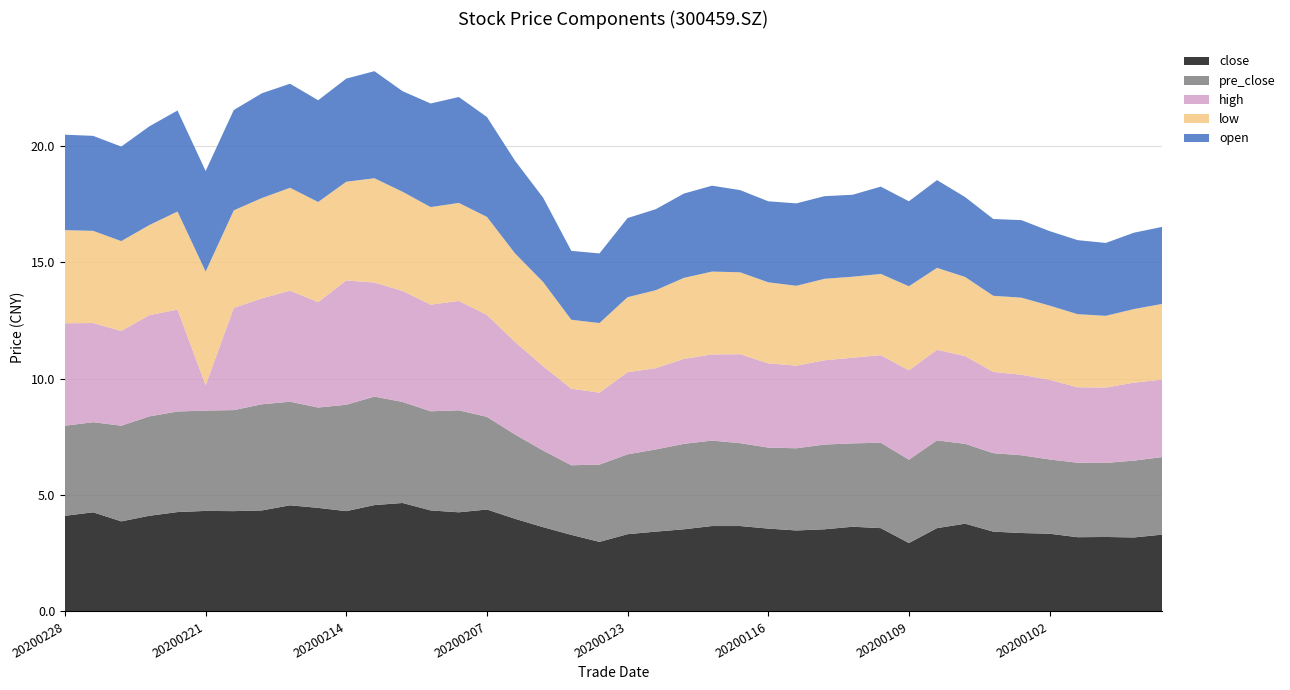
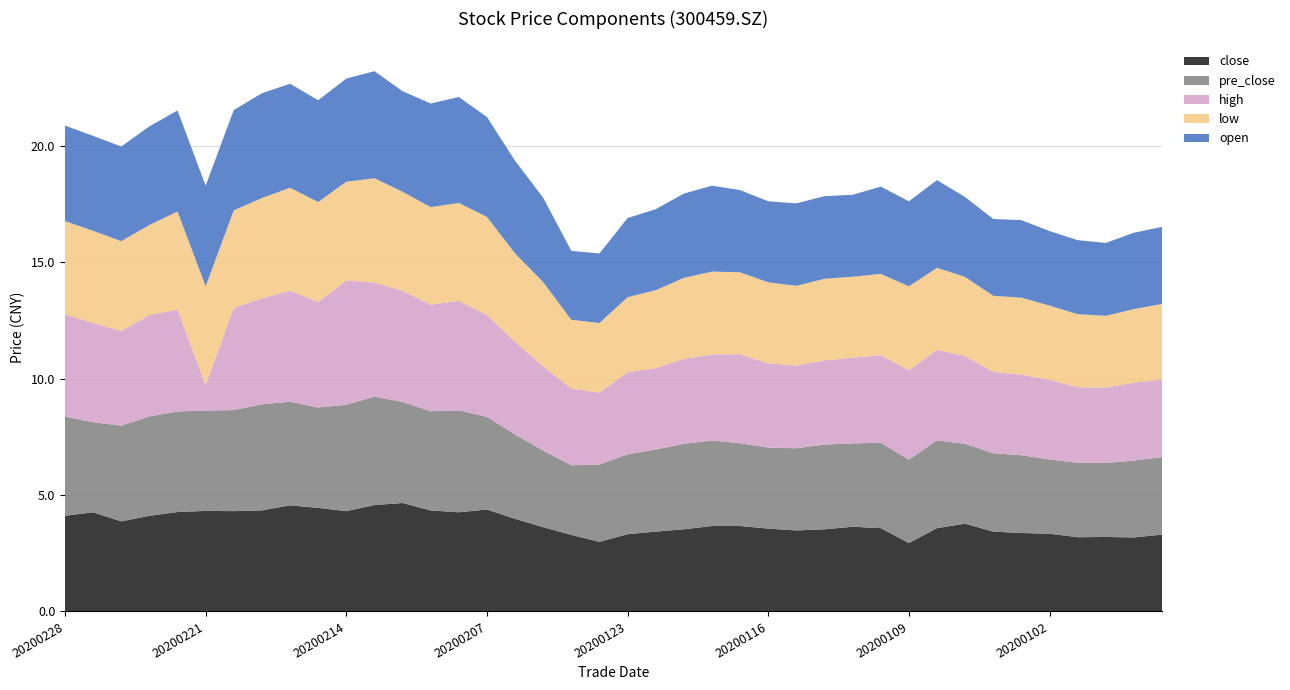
  {
    "close": {
      "20200228": 4.1,
      "20200221": 4.3,
      "20200214": 4.3,
      "20200207": 4.4,
      "20200123": 3.3,
      "20200116": 3.6,
      "20200109": 2.9,
      "20200102": 3.3
    },
    "pre_close": {
-     "20200228": 3.9,
+     "20200228": 4.3,
      "20200221": 4.3,
      "20200214": 4.6,
      "20200207": 4.0,
      "20200123": 3.4,
      "20200116": 3.5,
      "20200109": 3.6,
      "20200102": 3.2
    },
    "high": {
      "20200228": 4.4,
      "20200221": 1.1,
      "20200214": 5.3,
      "20200207": 4.4,
      "20200123": 3.5,
      "20200116": 3.6,
      "20200109": 3.8,
      "20200102": 3.4
    },
    "low": {
      "20200228": 4.0,
-     "20200221": 4.9,
+     "20200221": 4.3,
      "20200214": 4.2,
      "20200207": 4.2,
      "20200123": 3.2,
      "20200116": 3.5,
      "20200109": 3.6,
      "20200102": 3.2
    },
    "open": {
      "20200228": 4.1,
      "20200221": 4.3,
      "20200214": 4.4,
      "20200207": 4.3,
      "20200123": 3.4,
      "20200116": 3.5,
      "20200109": 3.6,
      "20200102": 3.2
    }
  }
